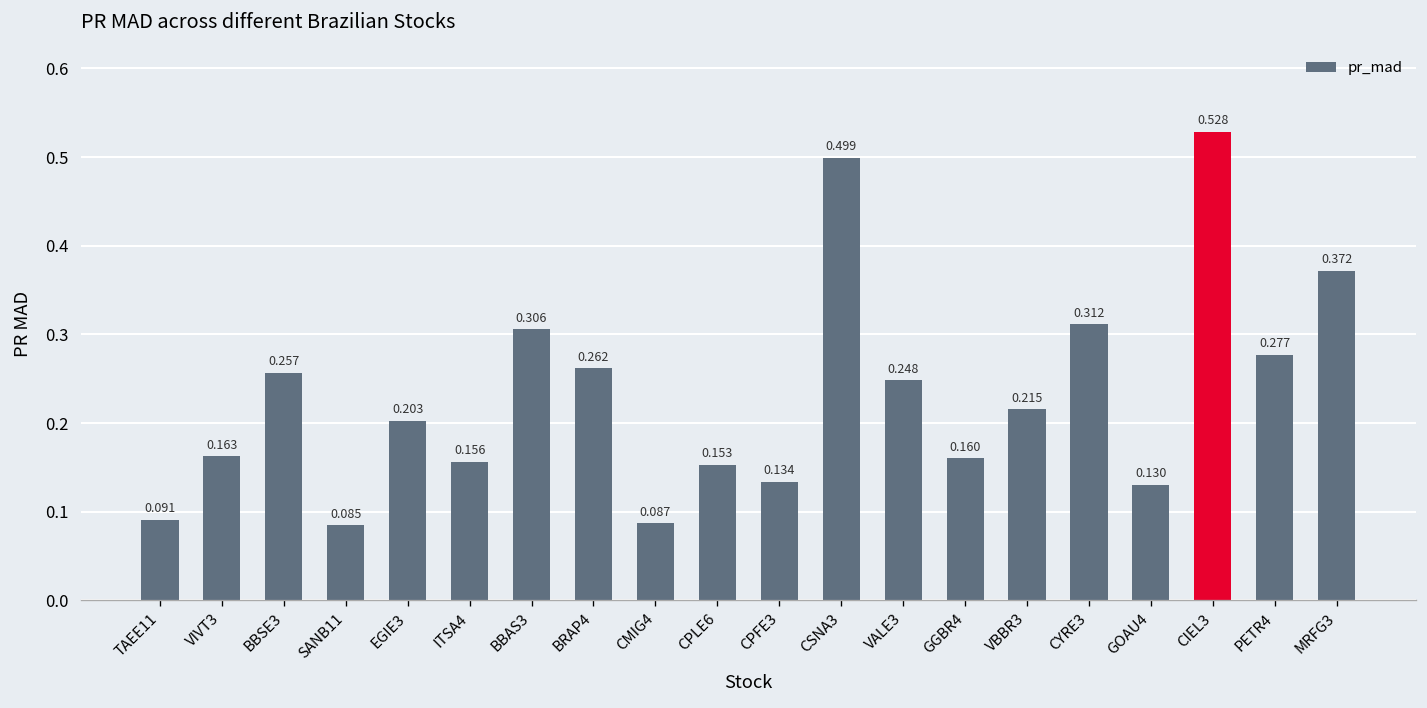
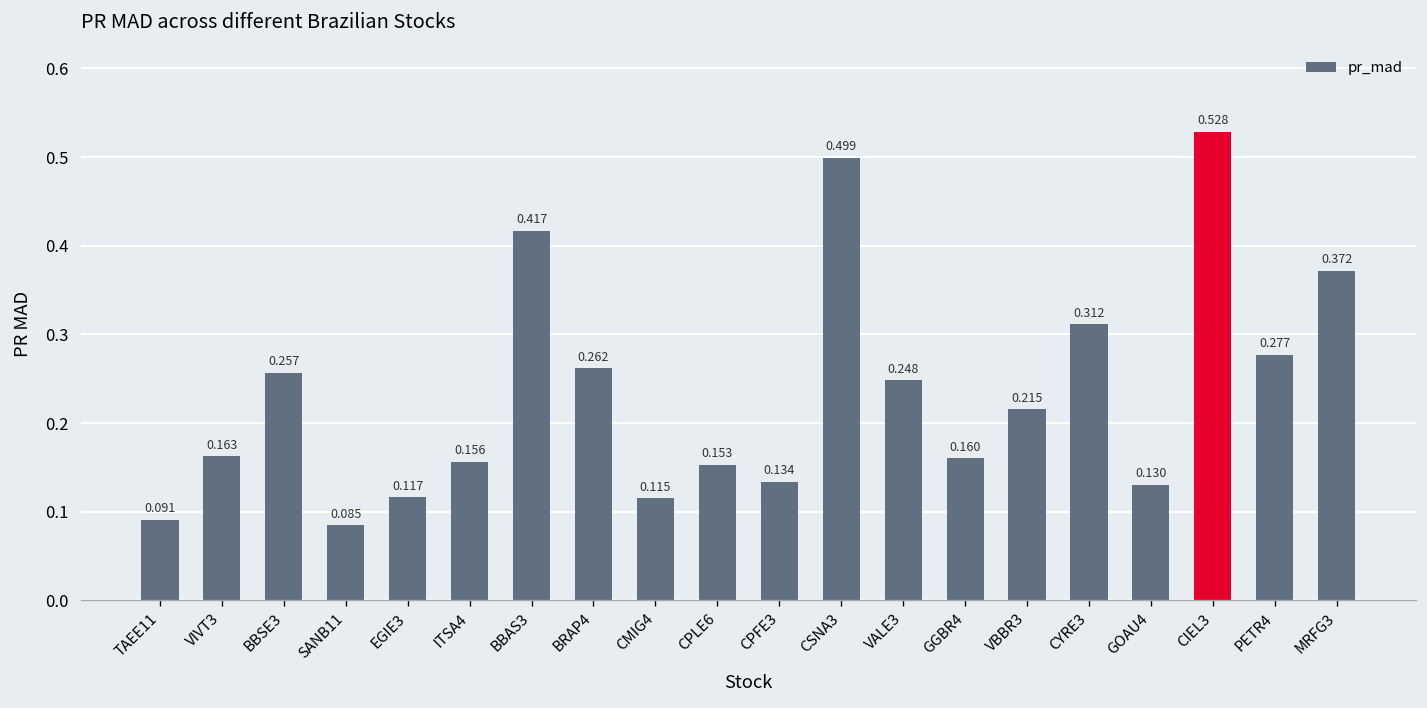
  {
    "TAEE11": 0.091,
    "VIVT3": 0.163,
    "BBSE3": 0.257,
    "SANB11": 0.085,
-   "EGIE3": 0.203,
+   "EGIE3": 0.117,
    "ITSA4": 0.156,
-   "BBAS3": 0.306,
+   "BBAS3": 0.417,
    "BRAP4": 0.262,
-   "CMIG4": 0.087,
+   "CMIG4": 0.115,
    "CPLE6": 0.153,
    "CPFE3": 0.134,
    "CSNA3": 0.499,
    "VALE3": 0.248,
    "GGBR4": 0.160,
    "VBBR3": 0.215,
    "CYRE3": 0.312,
    "GOAU4": 0.130,
    "CIEL3": 0.528,
    "PETR4": 0.277,
    "MRFG3": 0.372
  }
